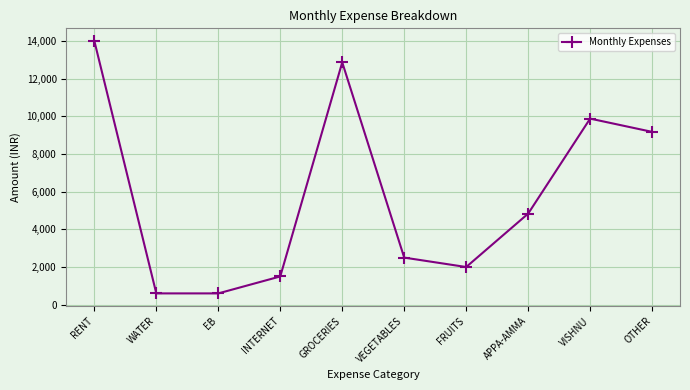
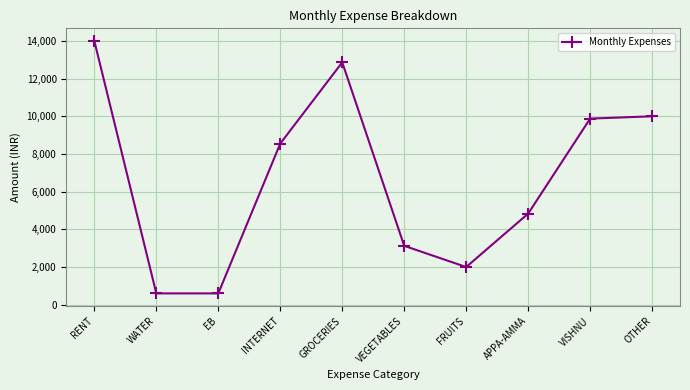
  {
    "RENT": "14,000",
    "WATER": "600",
    "EB": "600",
-   "INTERNET": "1,500",
+   "INTERNET": "8,600",
    "GROCERIES": "12,900",
-   "VEGETABLES": "2,500",
+   "VEGETABLES": "3,100",
    "FRUITS": "2,000",
    "APPA-AMMA": "4,800",
    "VISHNU": "9,900",
-   "OTHER": "9,200"
+   "OTHER": "10,000"
  }
